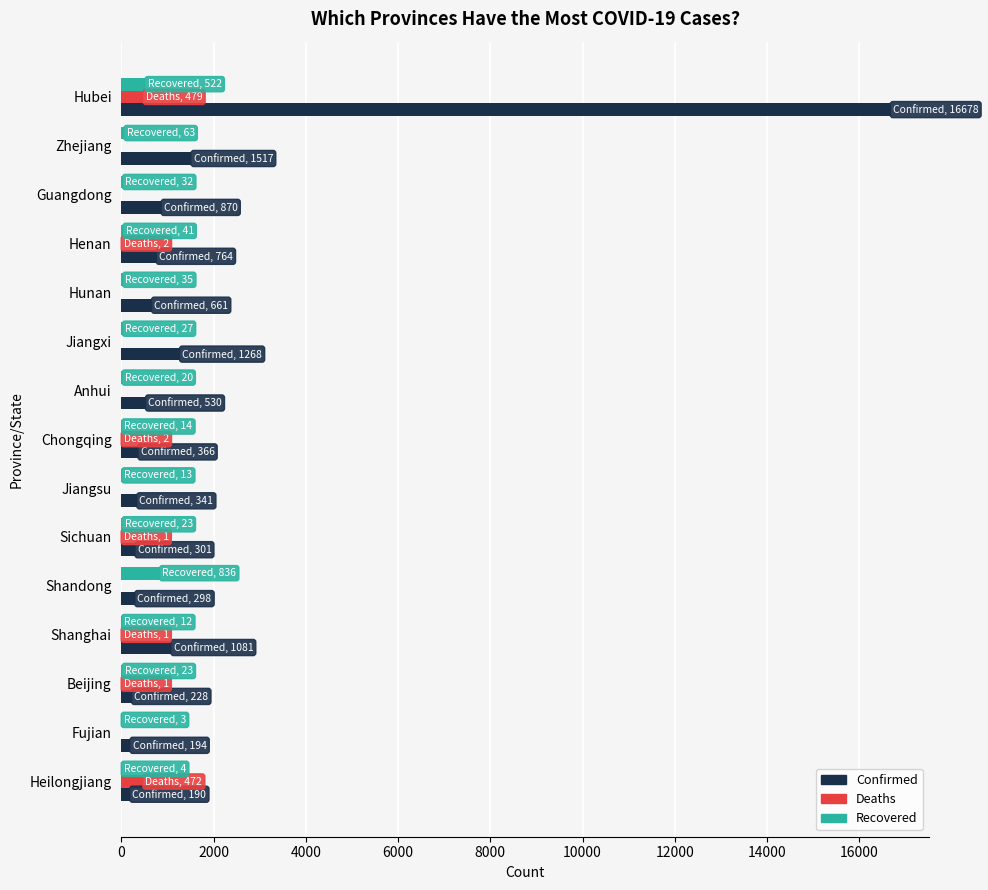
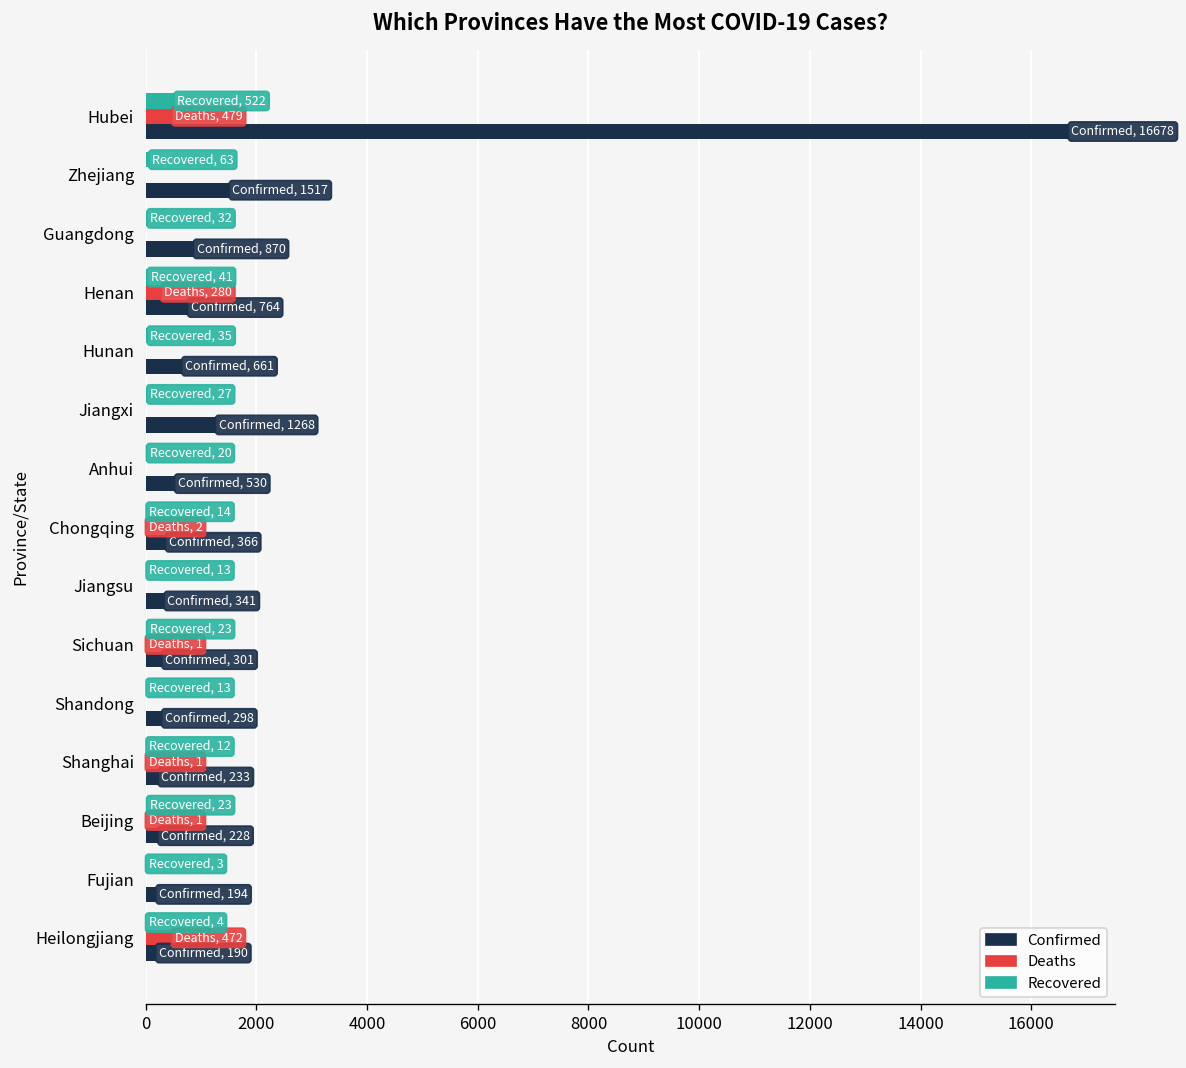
  {
    "Confirmed": {
-     "Shanghai": 1081
+     "Shanghai": 233
    },
    "Deaths": {
-     "Henan": 2
+     "Henan": 280
    },
    "Recovered": {
-     "Shandong": 836
+     "Shandong": 13
    }
  }
